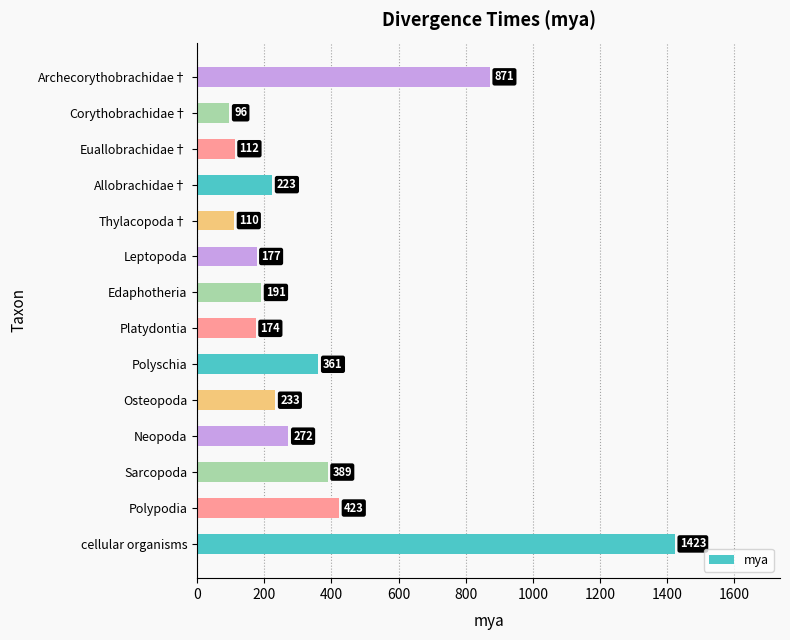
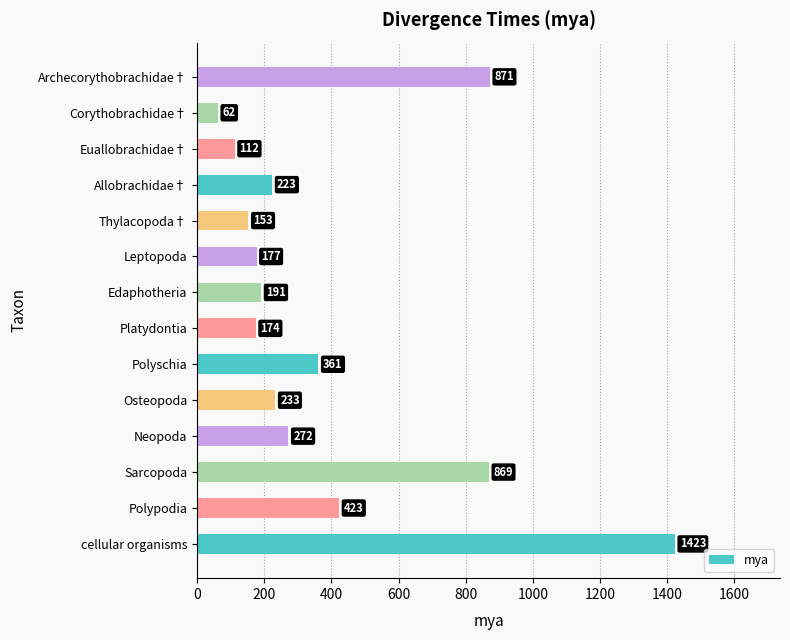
  {
-   "Corythobrachidae†": 96,
-   "Thylacopoda†": 110,
-   "Sarcopoda": 389
+   "Corythobrachidae†": 62,
+   "Thylacopoda†": 153,
+   "Sarcopoda": 869
  }
